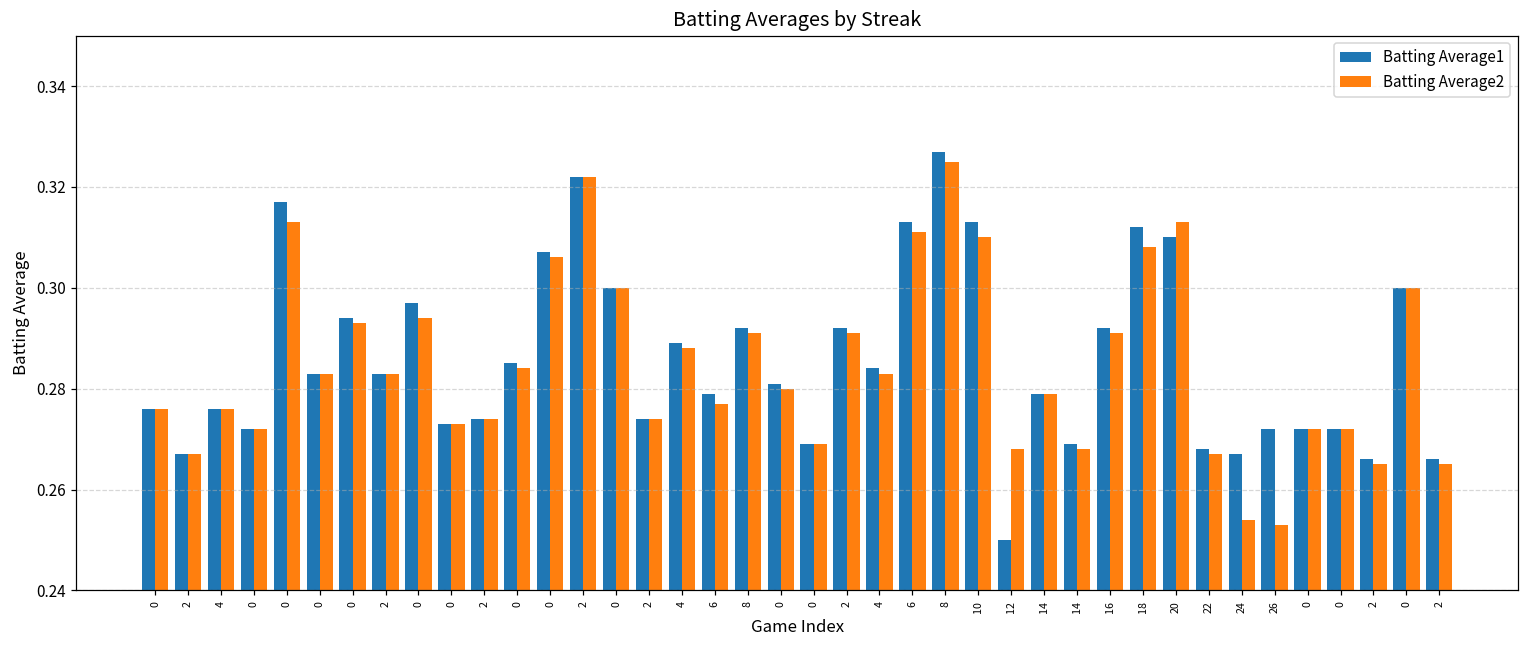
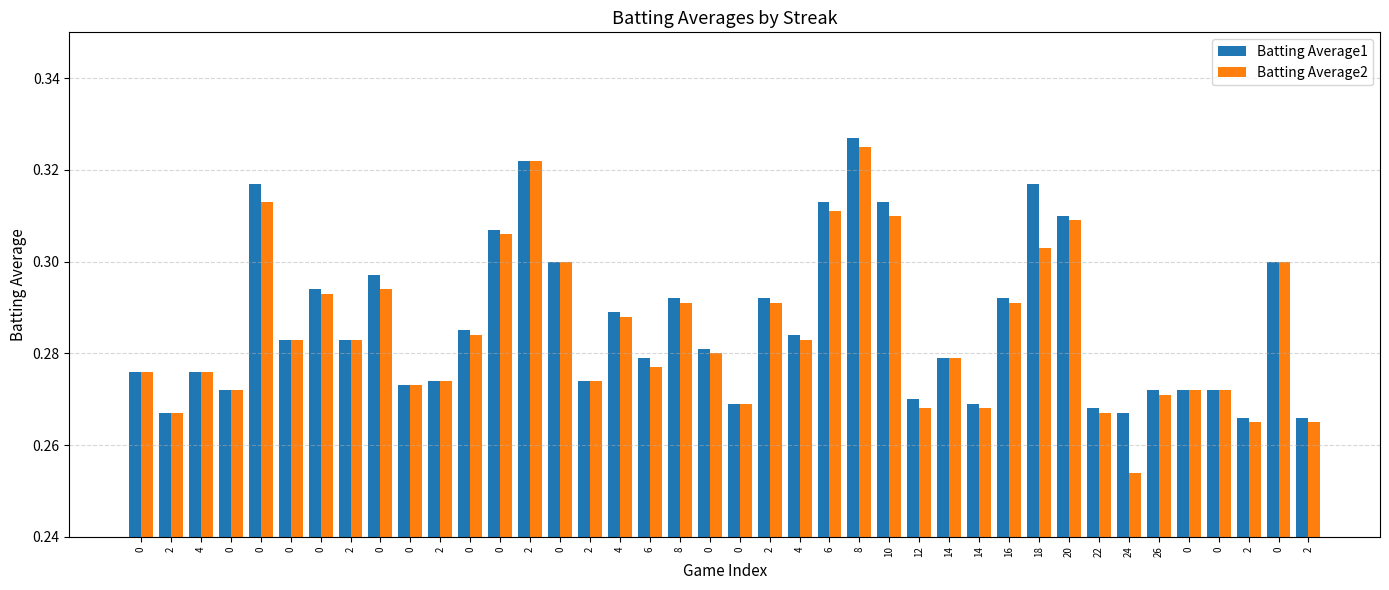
  {
    "Batting Average1": {
      "10": 0.313,
-     "12": 0.25,
+     "12": 0.27,
      "16": 0.292,
-     "18": 0.312,
+     "18": 0.317,
      "20": 0.310,
      "22": 0.268,
      "24": 0.267,
      "26": 0.272
    },
    "Batting Average2": {
      "10": 0.310,
      "12": 0.268,
      "16": 0.291,
-     "18": 0.308,
-     "20": 0.313,
+     "18": 0.303,
+     "20": 0.309,
      "22": 0.267,
      "24": 0.254,
-     "26": 0.253
+     "26": 0.271
    }
  }
